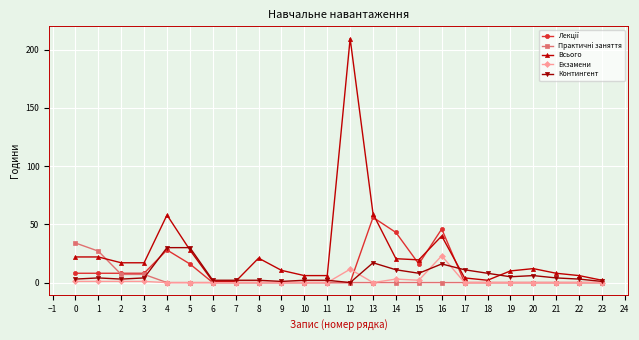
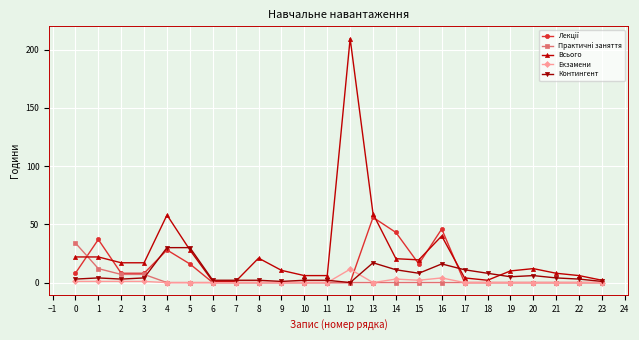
  {
    "Лекції": {
      "0": 8,
-     "1": 8,
+     "1": 37,
      "5": 16,
      "13": 56,
      "14": 43,
      "15": 16,
      "16": 46
    },
    "Практичні заняття": {
      "0": 34,
-     "1": 27,
+     "1": 12,
      "14": 0,
      "16": 0
    },
    "Екзамени": {
      "1": 1,
      "3": 1,
      "12": 12,
      "14": 3,
-     "16": 23
+     "16": 4
    }
  }
